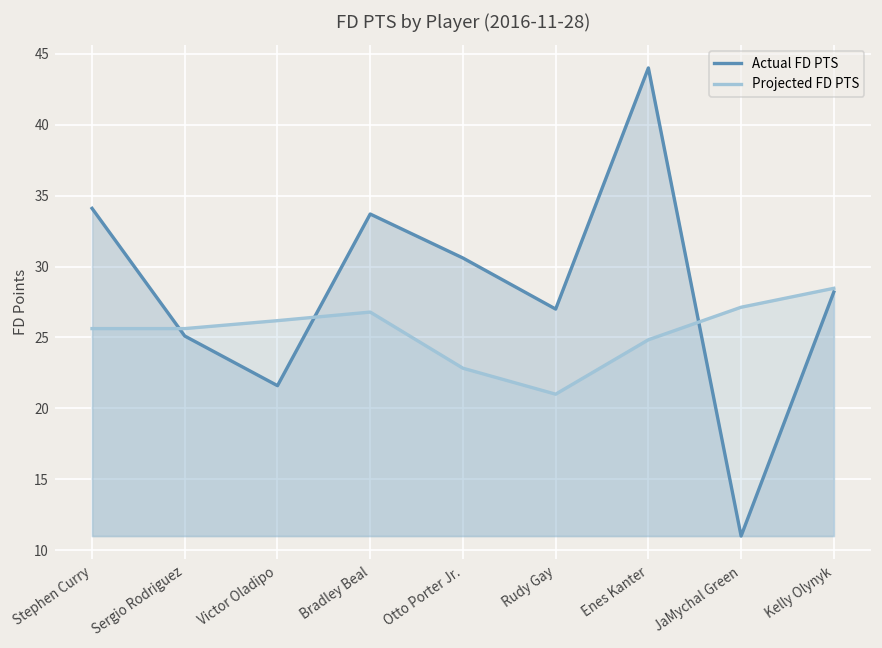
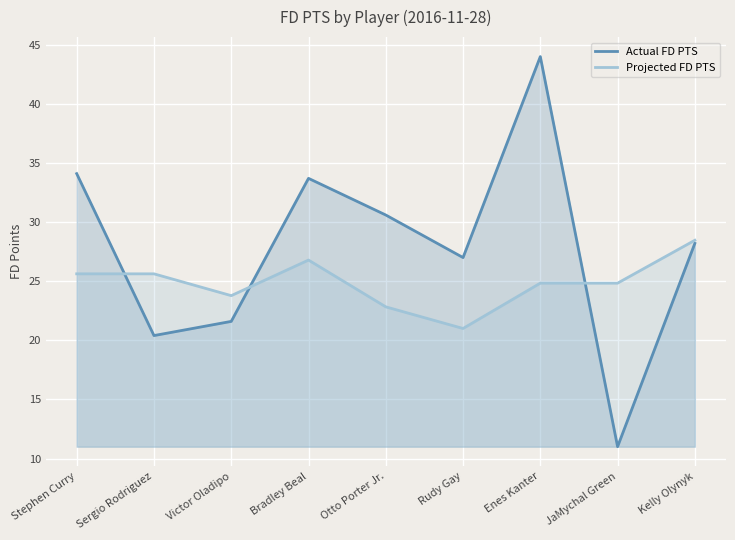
  {
    "Actual FD PTS": {
      "Stephen Curry": 34.1,
-     "Sergio Rodriguez": 25.1,
+     "Sergio Rodriguez": 20.4,
      "Victor Oladipo": 21.6,
      "Bradley Beal": 33.7,
      "Otto Porter Jr.": 30.6,
      "Rudy Gay": 27.0,
      "Enes Kanter": 44.0,
      "JaMychal Green": 11.0,
      "Kelly Olynyk": 28.2
    },
    "Projected FD PTS": {
      "Stephen Curry": 25.6,
      "Sergio Rodriguez": 25.6,
-     "Victor Oladipo": 26.2,
+     "Victor Oladipo": 23.8,
      "Bradley Beal": 26.8,
      "Otto Porter Jr.": 22.8,
      "Rudy Gay": 21.0,
      "Enes Kanter": 24.8,
-     "JaMychal Green": 27.1,
+     "JaMychal Green": 24.8,
      "Kelly Olynyk": 28.5
    }
  }
